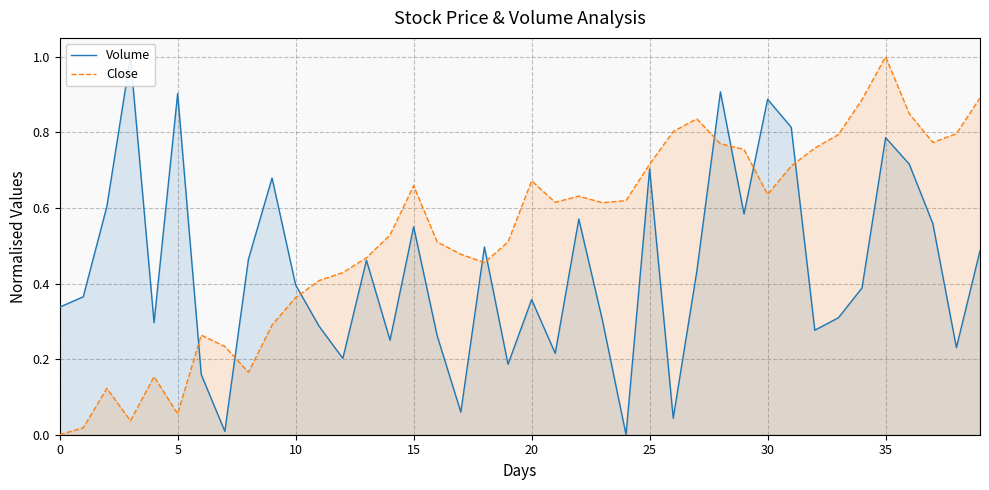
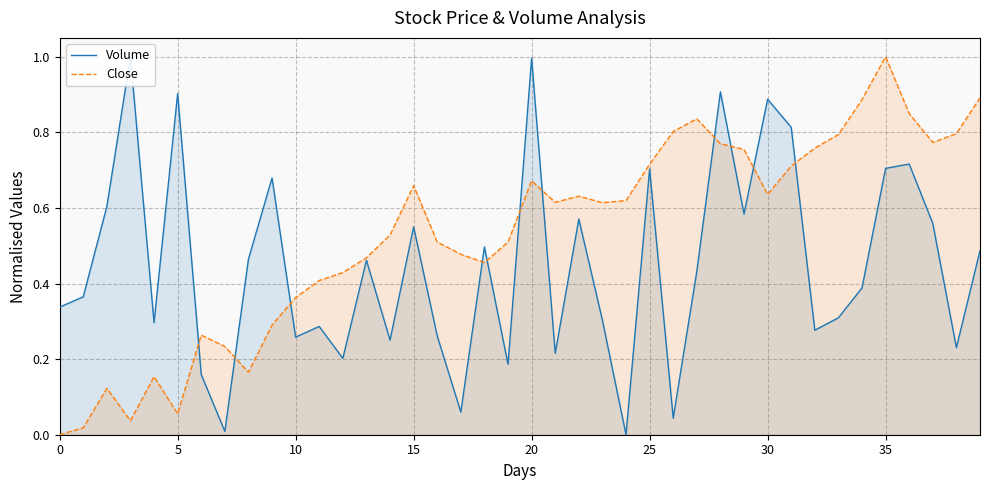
  {
    "Volume": {
      "0": 0.34,
      "5": 0.90,
-     "10": 0.40,
+     "10": 0.26,
      "15": 0.55,
-     "20": 0.36,
+     "20": 1.00,
      "25": 0.70,
      "30": 0.89,
-     "35": 0.79
+     "35": 0.70
    },
    "Close": {
      "0": 0.00,
      "5": 0.06,
      "10": 0.36,
      "15": 0.66,
      "20": 0.67,
      "25": 0.72,
      "30": 0.64,
      "35": 1.00
    }
  }
